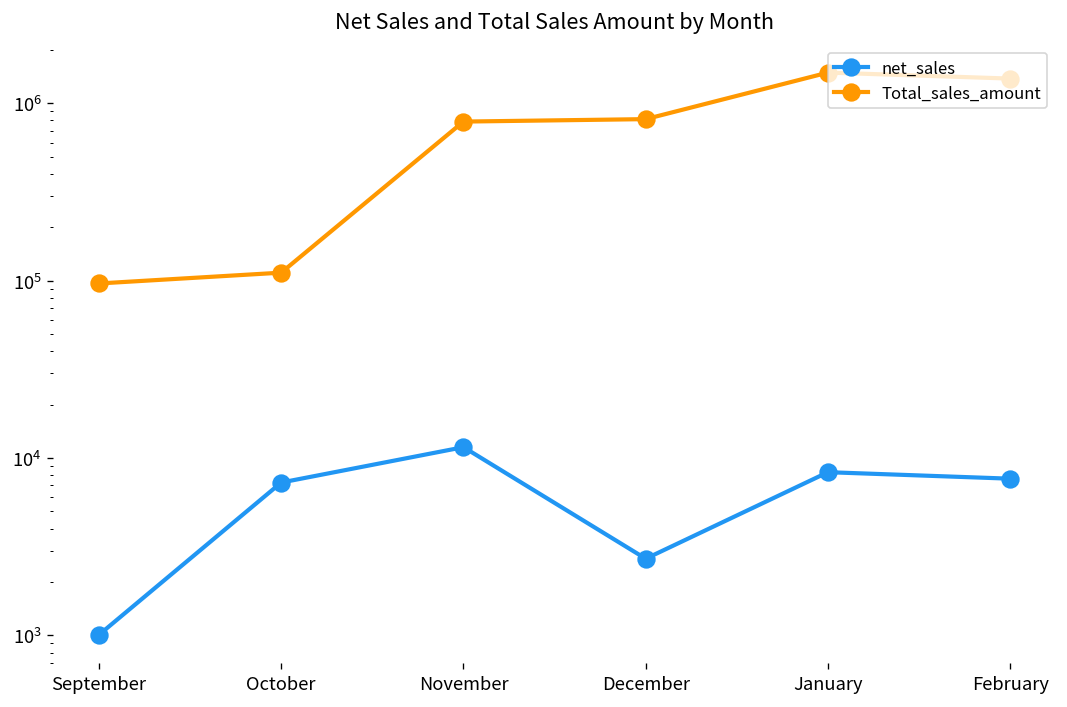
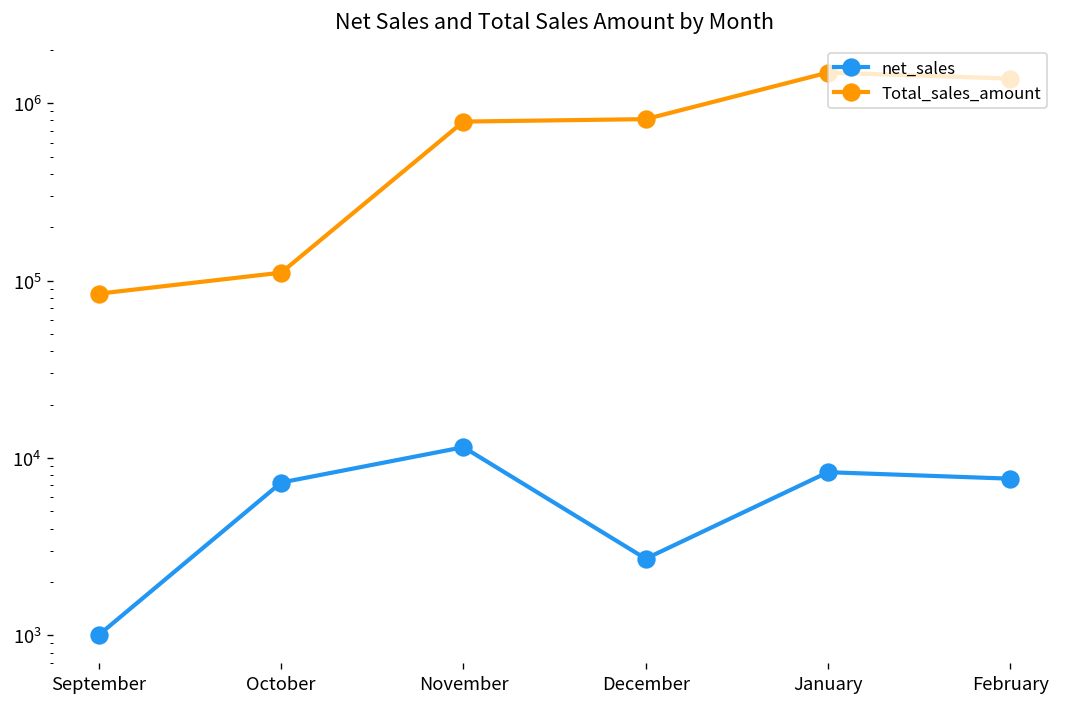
  {
    "net_sales": {
      "September": 1000,
      "October": 7000,
      "November": 12000,
      "December": 2700,
      "January": 8000,
      "February": 8000
    },
    "Total_sales_amount": {
-     "September": 100000,
+     "September": 80000,
      "October": 110000,
      "November": 800000,
      "December": 800000
    }
  }
